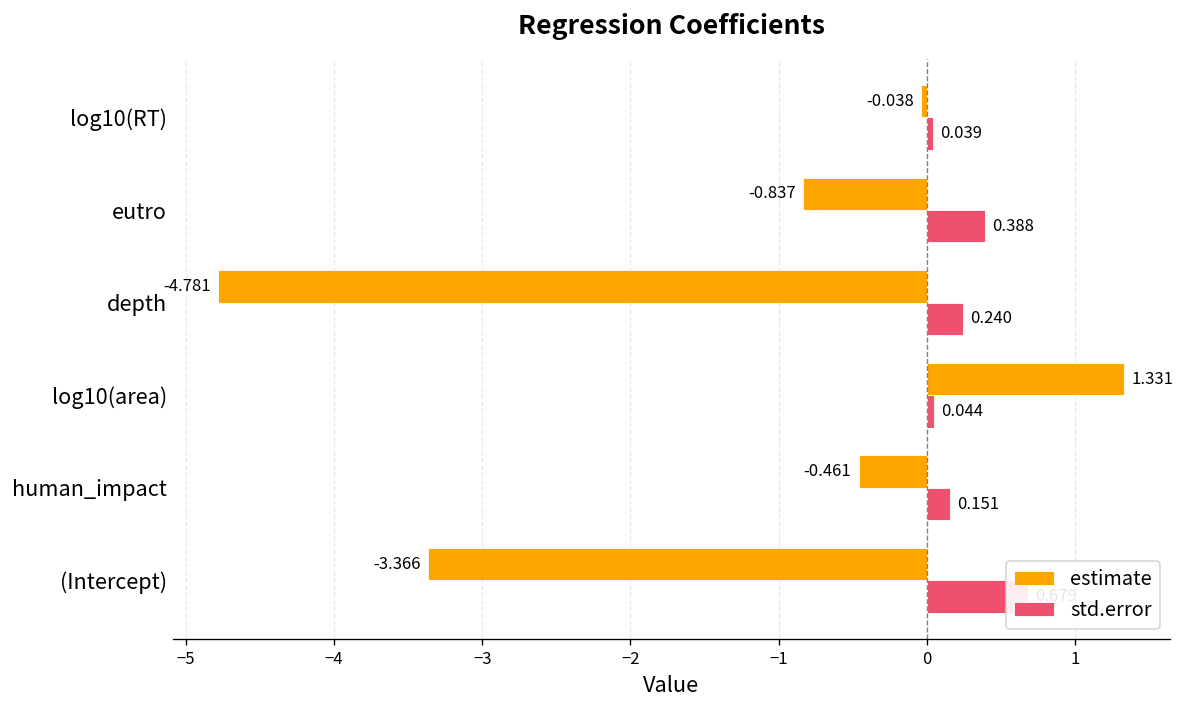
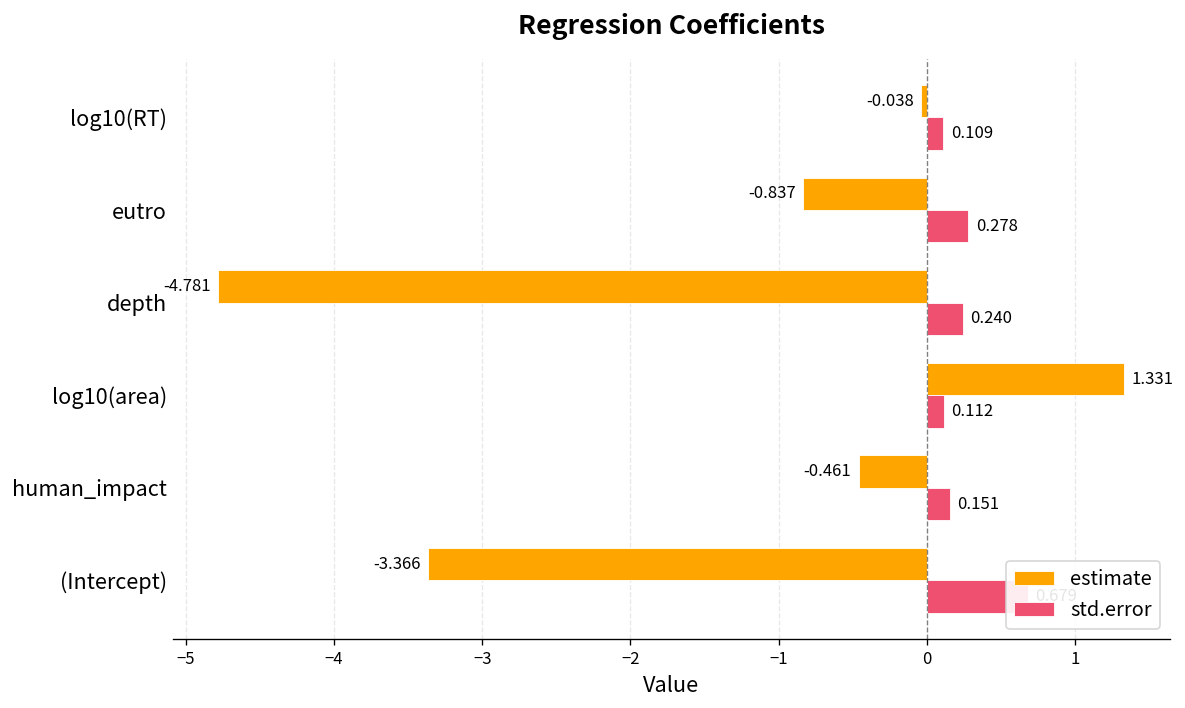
  {
    "estimate": {
      "log10(RT)": -0.038,
      "eutro": -0.837,
      "depth": -4.781,
      "log10(area)": 1.331,
      "human_impact": -0.461,
      "(Intercept)": -3.366
    },
    "std.error": {
-     "log10(RT)": 0.039,
-     "eutro": 0.388,
+     "log10(RT)": 0.109,
+     "eutro": 0.278,
      "depth": 0.240,
-     "log10(area)": 0.044,
+     "log10(area)": 0.112,
      "human_impact": 0.151
    }
  }
